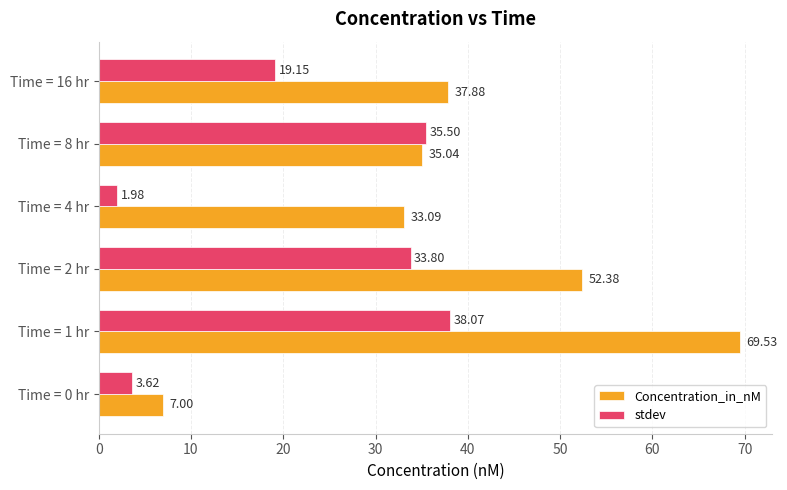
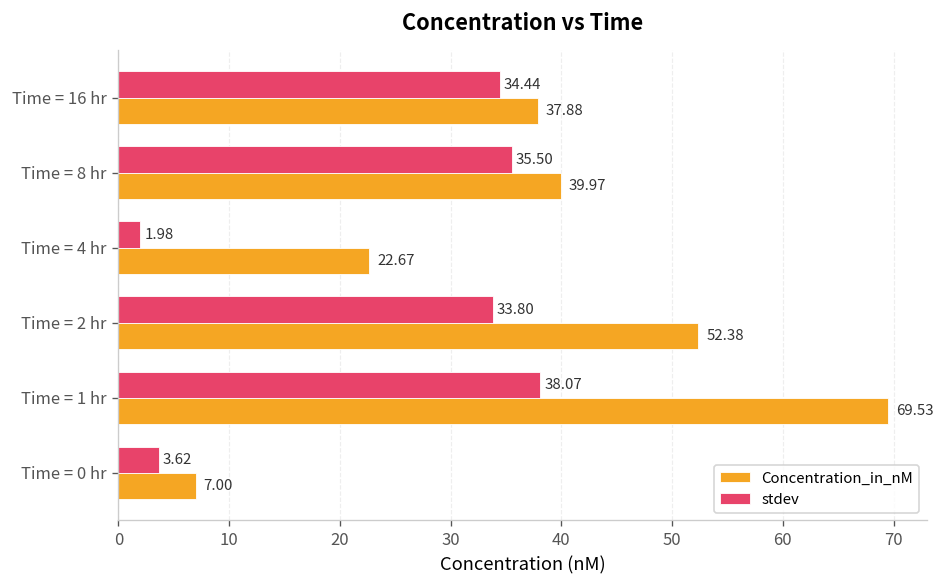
  {
    "Concentration_in_nM": {
      "Time = 16 hr": 37.88,
-     "Time = 8 hr": 35.04,
-     "Time = 4 hr": 33.09,
+     "Time = 8 hr": 39.97,
+     "Time = 4 hr": 22.67,
      "Time = 2 hr": 52.38,
      "Time = 1 hr": 69.53,
      "Time = 0 hr": 7.00
    },
    "stdev": {
-     "Time = 16 hr": 19.15,
+     "Time = 16 hr": 34.44,
      "Time = 8 hr": 35.50,
      "Time = 4 hr": 1.98,
      "Time = 2 hr": 33.80,
      "Time = 1 hr": 38.07,
      "Time = 0 hr": 3.62
    }
  }
